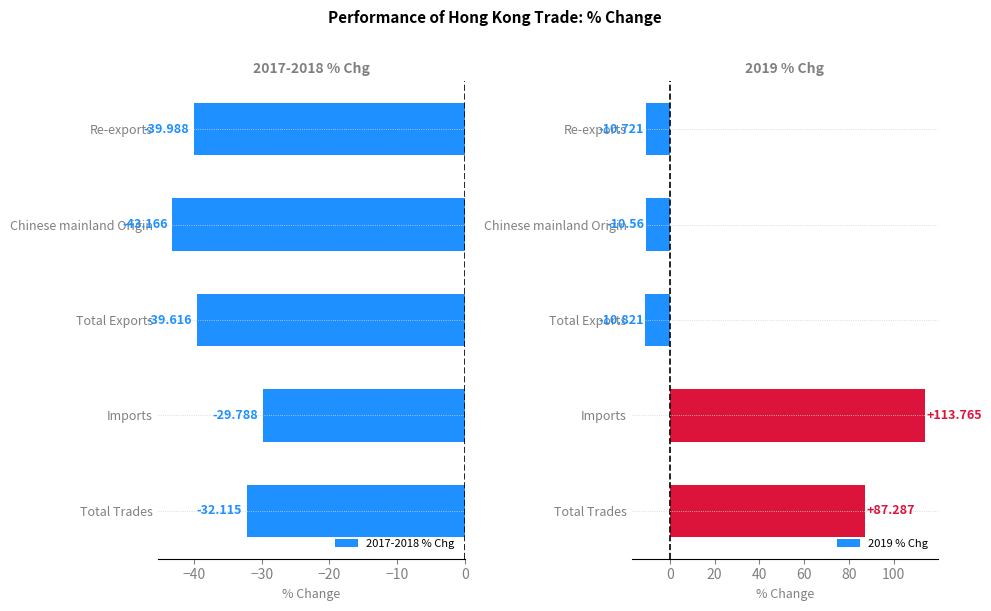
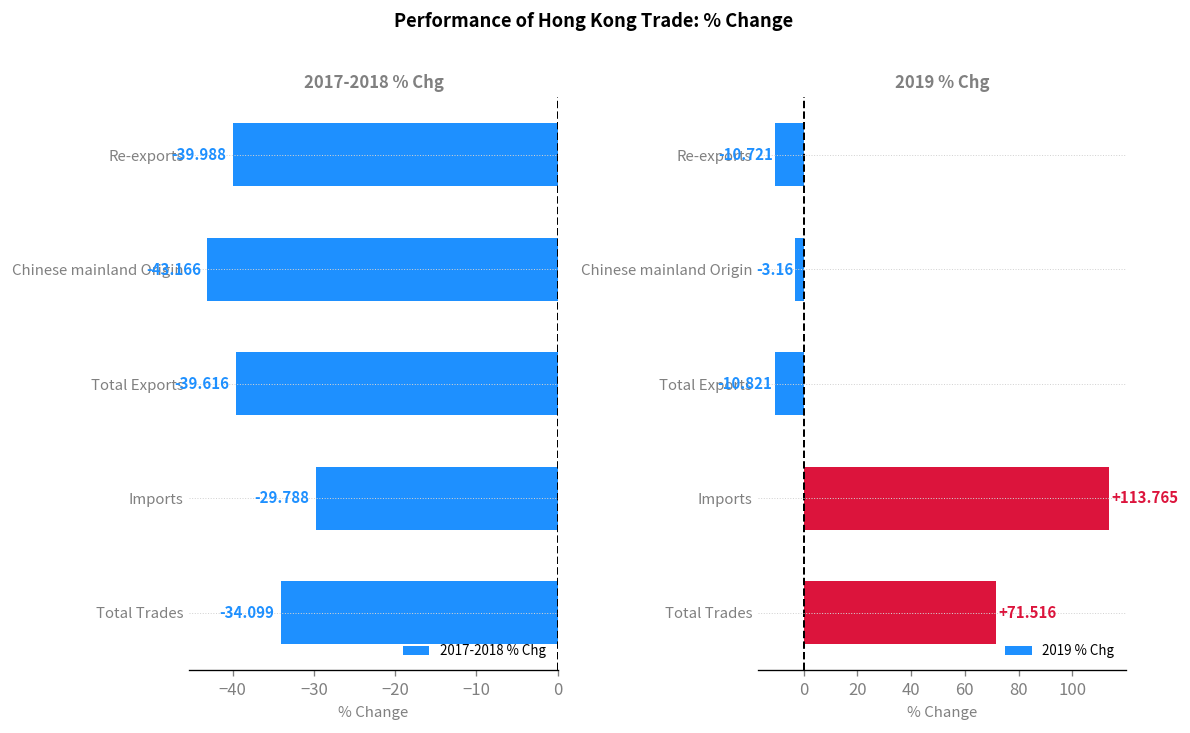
  {
    "2017-2018 % Chg": {
      "Re-exports": "-39.988",
      "Chinese mainland Origin": "-43.166",
      "Total Exports": "-39.616",
      "Imports": "-29.788",
-     "Total Trades": "-32.115"
+     "Total Trades": "-34.099"
    },
    "2019 % Chg": {
      "Re-exports": "-10.721",
-     "Chinese mainland Origin": "-10.56",
+     "Chinese mainland Origin": "-3.16",
      "Total Exports": "-10.821",
      "Imports": "+113.765",
-     "Total Trades": "+87.287"
+     "Total Trades": "+71.516"
    }
  }
